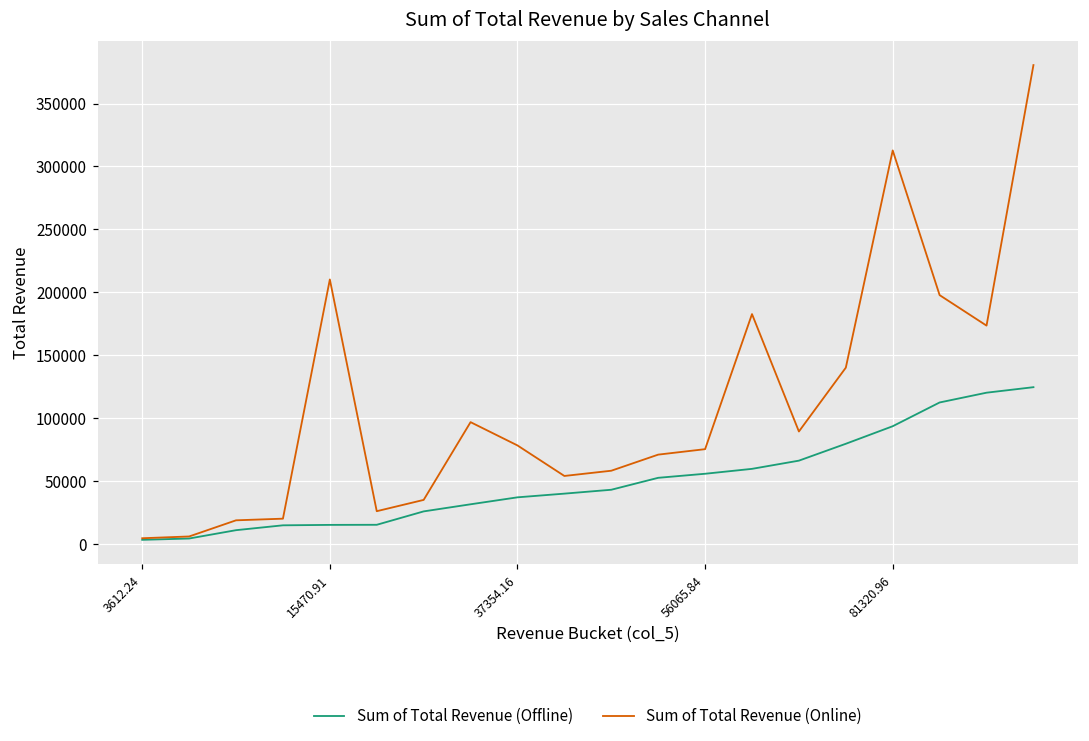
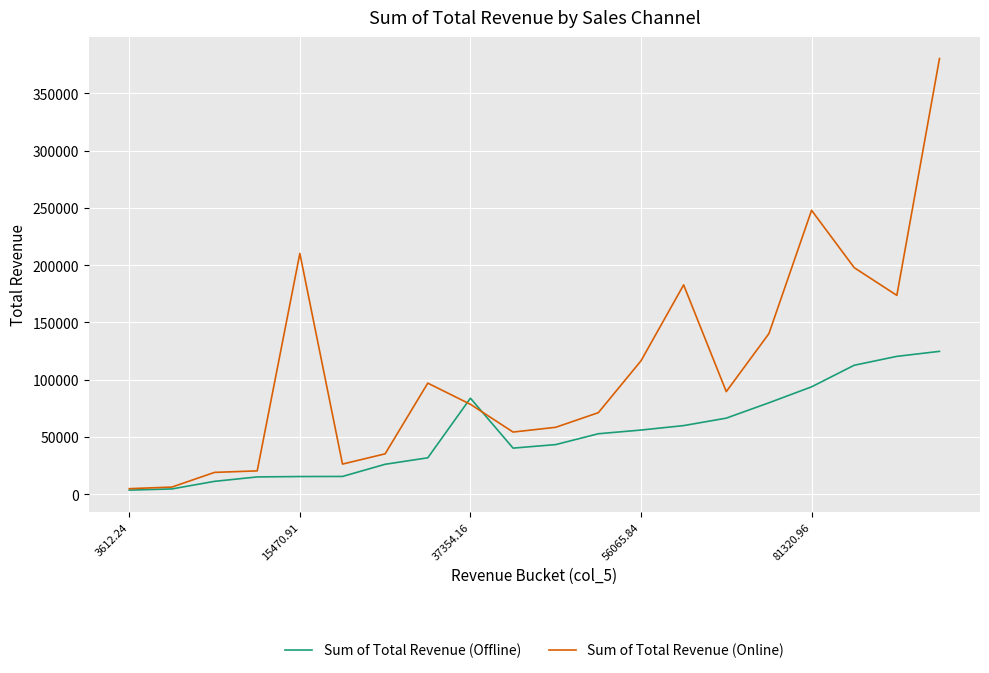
  {
    "Sum of Total Revenue (Offline)": {
      "15470.91": 15000,
-     "37354.16": 37000,
+     "37354.16": 84000,
      "56065.84": 56000,
      "81320.96": 94000
    },
    "Sum of Total Revenue (Online)": {
      "15470.91": 210000,
      "37354.16": 79000,
-     "56065.84": 76000,
-     "81320.96": 313000
+     "56065.84": 117000,
+     "81320.96": 248000
    }
  }
